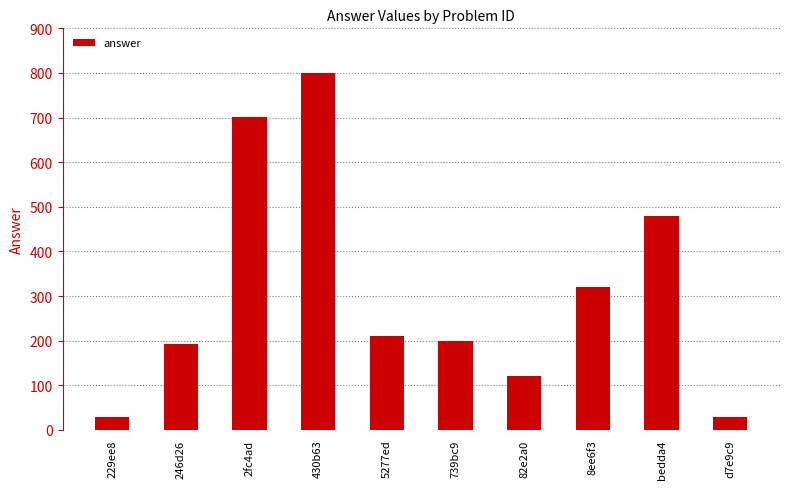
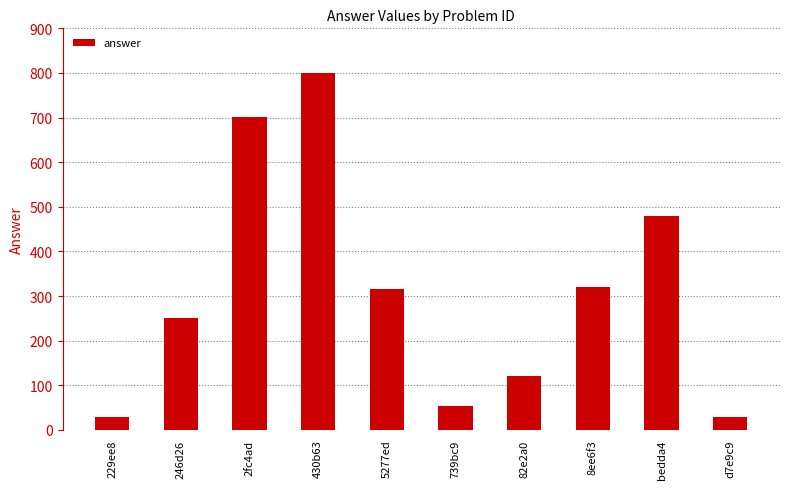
  {
    "229ee8": 30,
-   "246d26": 190,
+   "246d26": 250,
    "2fc4ad": 700,
    "430b63": 800,
-   "5277ed": 210,
-   "739bc9": 200,
+   "5277ed": 320,
+   "739bc9": 50,
    "82e2a0": 120,
    "8ee6f3": 320,
    "bedda4": 480,
    "d7e9c9": 30
  }
